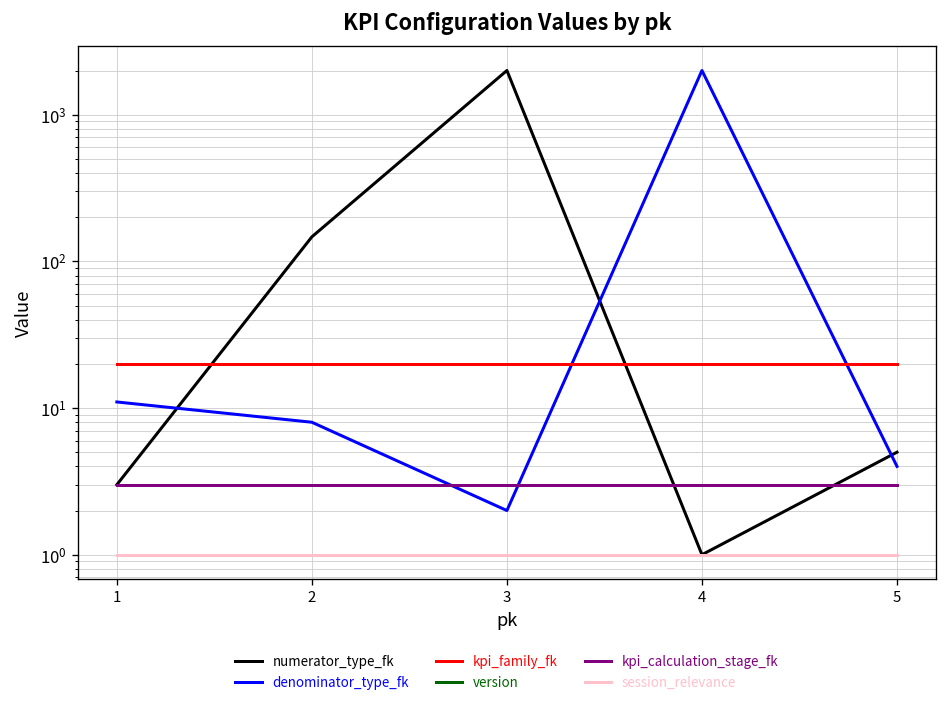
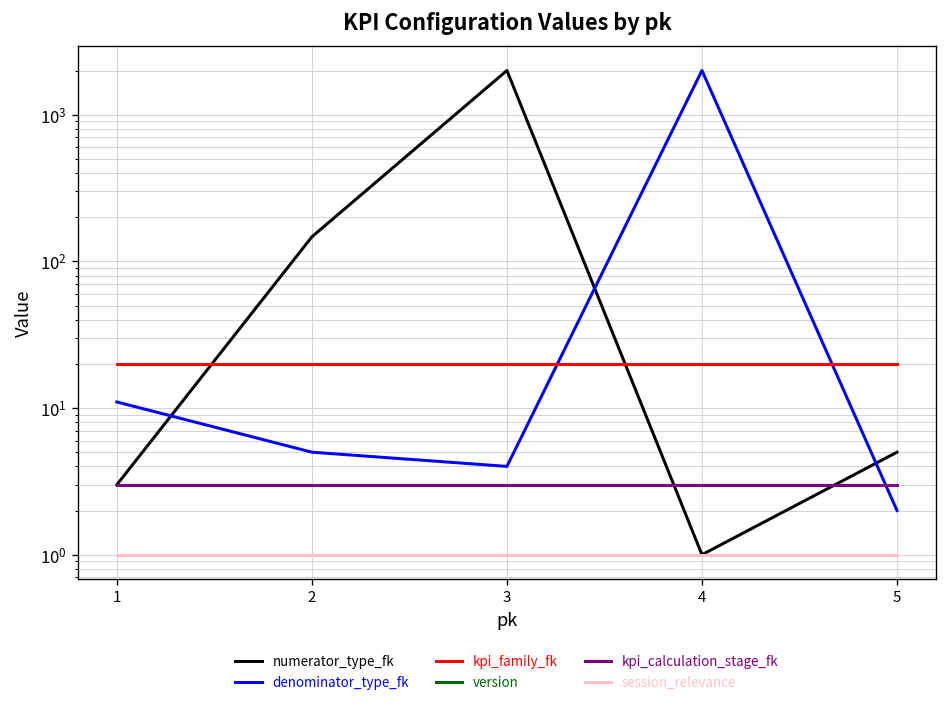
  {
    "numerator_type_fk": {
      "2": 150,
      "3": 2000,
      "5": 5
    },
    "denominator_type_fk": {
      "1": 11,
-     "2": 8,
-     "3": 2,
+     "2": 5,
+     "3": 4,
      "4": 2000,
-     "5": 4
+     "5": 2
    },
    "kpi_family_fk": {
      "1": 20,
      "2": 20,
      "3": 20,
      "4": 20,
      "5": 20
    },
    "session_relevance": {
      "1": 1,
      "2": 1,
      "3": 1,
      "5": 1
    },
    "kpi_calculation_stage_fk": {
      "2": 3,
      "3": 3,
      "4": 3,
      "5": 3
    }
  }
